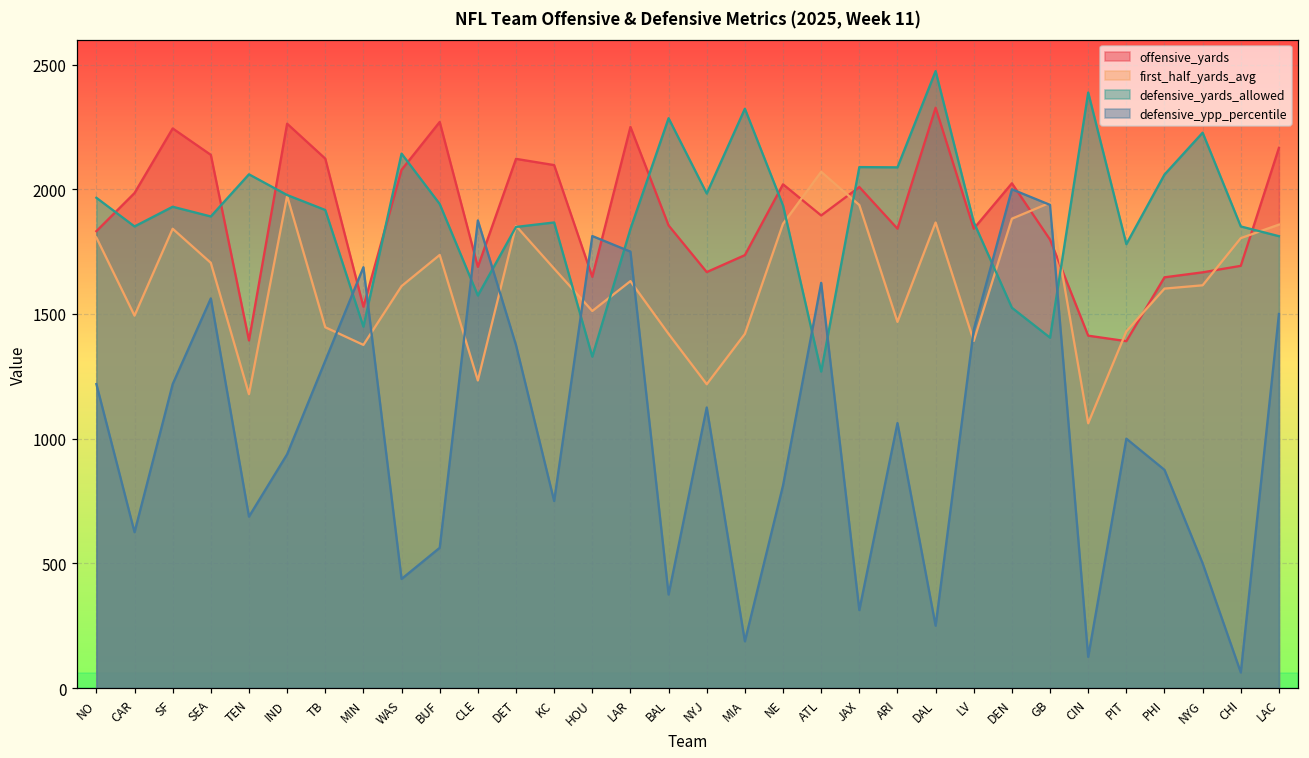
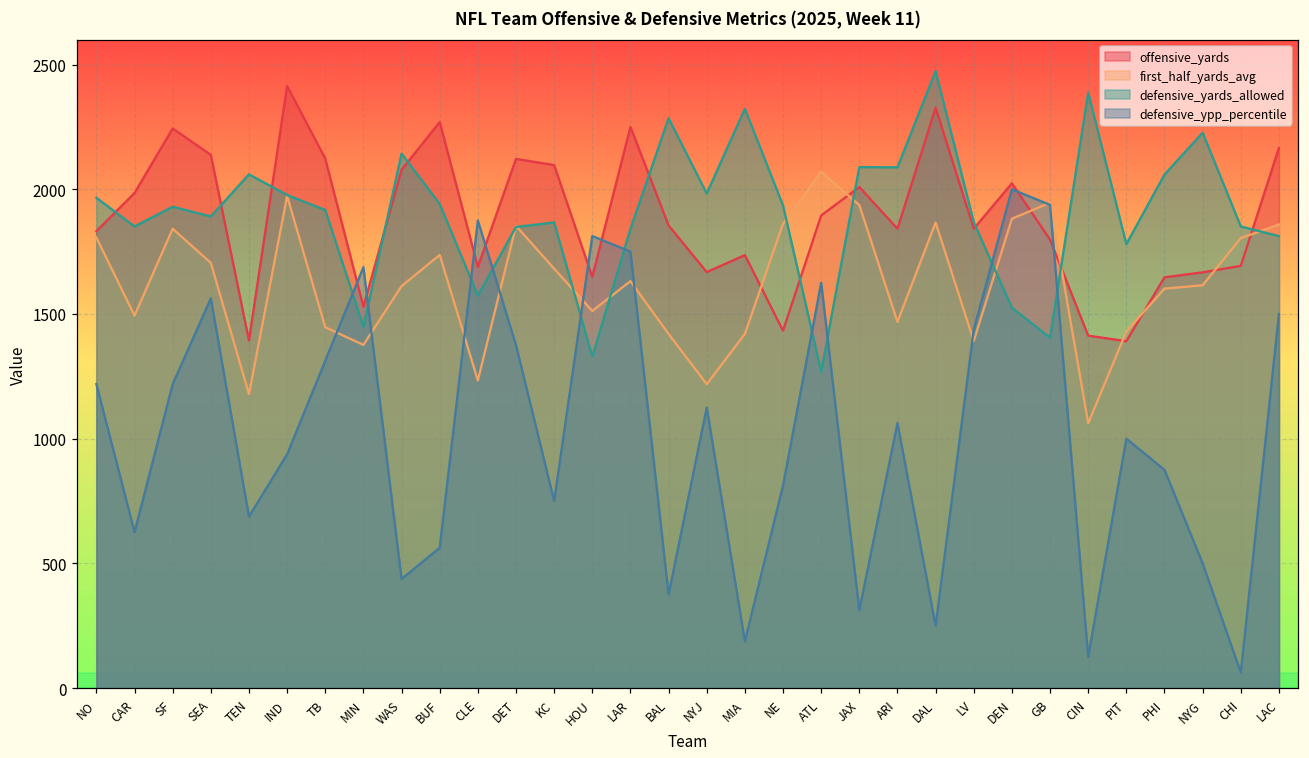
  {
    "offensive_yards": {
      "NO": 1830,
      "CAR": 1990,
      "SF": 2240,
      "SEA": 2140,
      "TEN": 1390,
-     "IND": 2260,
+     "IND": 2410,
      "TB": 2120,
      "MIN": 1530,
      "WAS": 2080,
      "BUF": 2270,
      "CLE": 1690,
      "DET": 2120,
      "KC": 2100,
      "HOU": 1650,
      "LAR": 2250,
      "BAL": 1860,
      "NYJ": 1670,
      "MIA": 1740,
-     "NE": 2020,
+     "NE": 1430,
      "ATL": 1900,
      "JAX": 2010,
      "ARI": 1840,
      "DAL": 2330,
      "LV": 1840,
      "DEN": 2020,
      "GB": 1800,
      "CIN": 1410,
      "PIT": 1390,
      "PHI": 1650,
      "NYG": 1670,
      "CHI": 1690,
      "LAC": 2170
    },
    "first_half_yards_avg": {
      "NO": 1810,
      "CAR": 1490,
      "SF": 1840,
      "SEA": 1710,
      "TEN": 1180,
      "TB": 1450,
      "MIN": 1380,
      "WAS": 1610,
      "BUF": 1740,
      "CLE": 1230,
      "KC": 1680,
      "HOU": 1510,
      "LAR": 1630,
      "BAL": 1420,
      "NYJ": 1220,
      "MIA": 1420,
      "NE": 1860,
      "ATL": 2070,
      "JAX": 1940,
      "ARI": 1470,
      "DAL": 1870,
      "LV": 1390,
      "DEN": 1880,
      "CIN": 1060,
      "PIT": 1430,
      "PHI": 1600,
      "NYG": 1620,
      "CHI": 1800,
      "LAC": 1860
    }
  }
